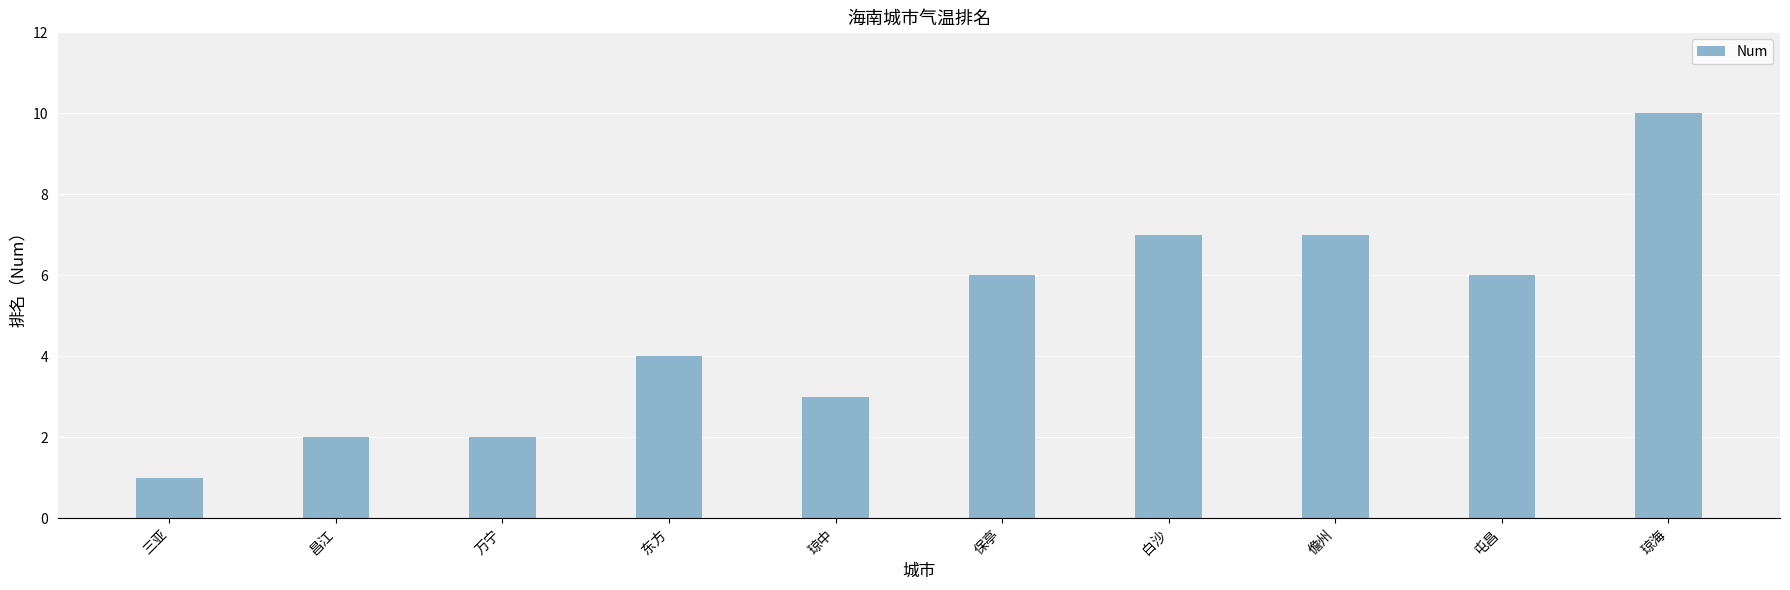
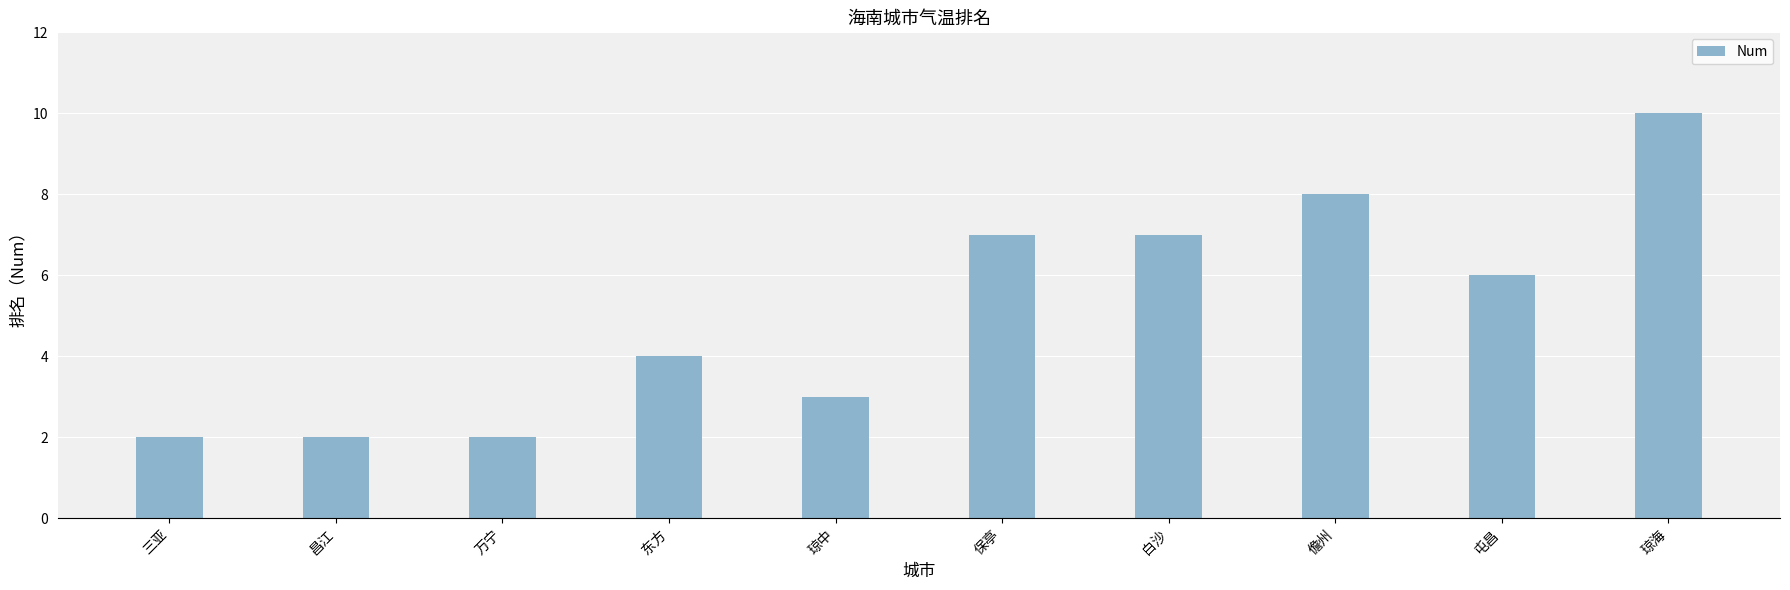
  {
-   "三亚": 1,
+   "三亚": 2,
    "昌江": 2,
    "万宁": 2,
    "东方": 4,
    "琼中": 3,
-   "保亭": 6,
+   "保亭": 7,
    "白沙": 7,
-   "儋州": 7,
+   "儋州": 8,
    "屯昌": 6,
    "琼海": 10
  }
